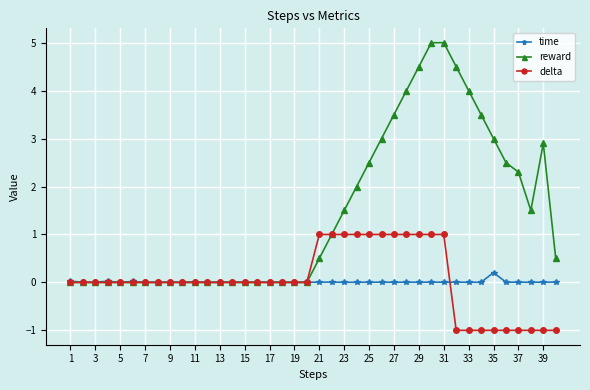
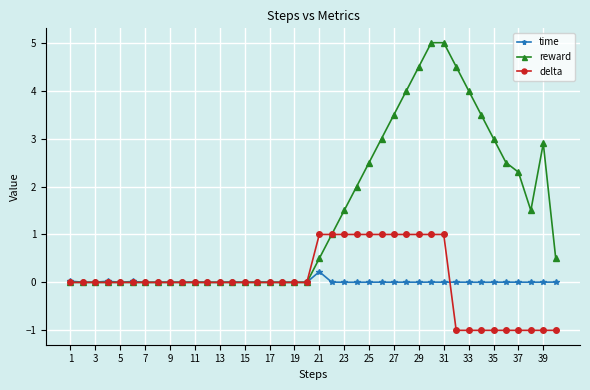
  {
    "time": {
-     "21": 0.0,
+     "21": 0.2,
      "23": 0.0,
      "25": 0.0,
      "27": 0.0,
      "29": 0.0,
      "31": 0.0,
      "33": 0.0,
-     "35": 0.2,
+     "35": 0.0,
      "37": 0.0,
      "39": 0.0
    },
    "reward": {
      "21": 0.5,
      "23": 1.5,
      "25": 2.5,
      "27": 3.5,
      "29": 4.5,
      "31": 5.0,
      "33": 4.0,
      "35": 3.0,
      "37": 2.3,
      "39": 2.9
    },
    "delta": {
      "21": 1.0,
      "23": 1.0,
      "25": 1.0,
      "27": 1.0,
      "29": 1.0,
      "31": 1.0,
      "33": -1.0,
      "35": -1.0,
      "37": -1.0,
      "39": -1.0
    }
  }
